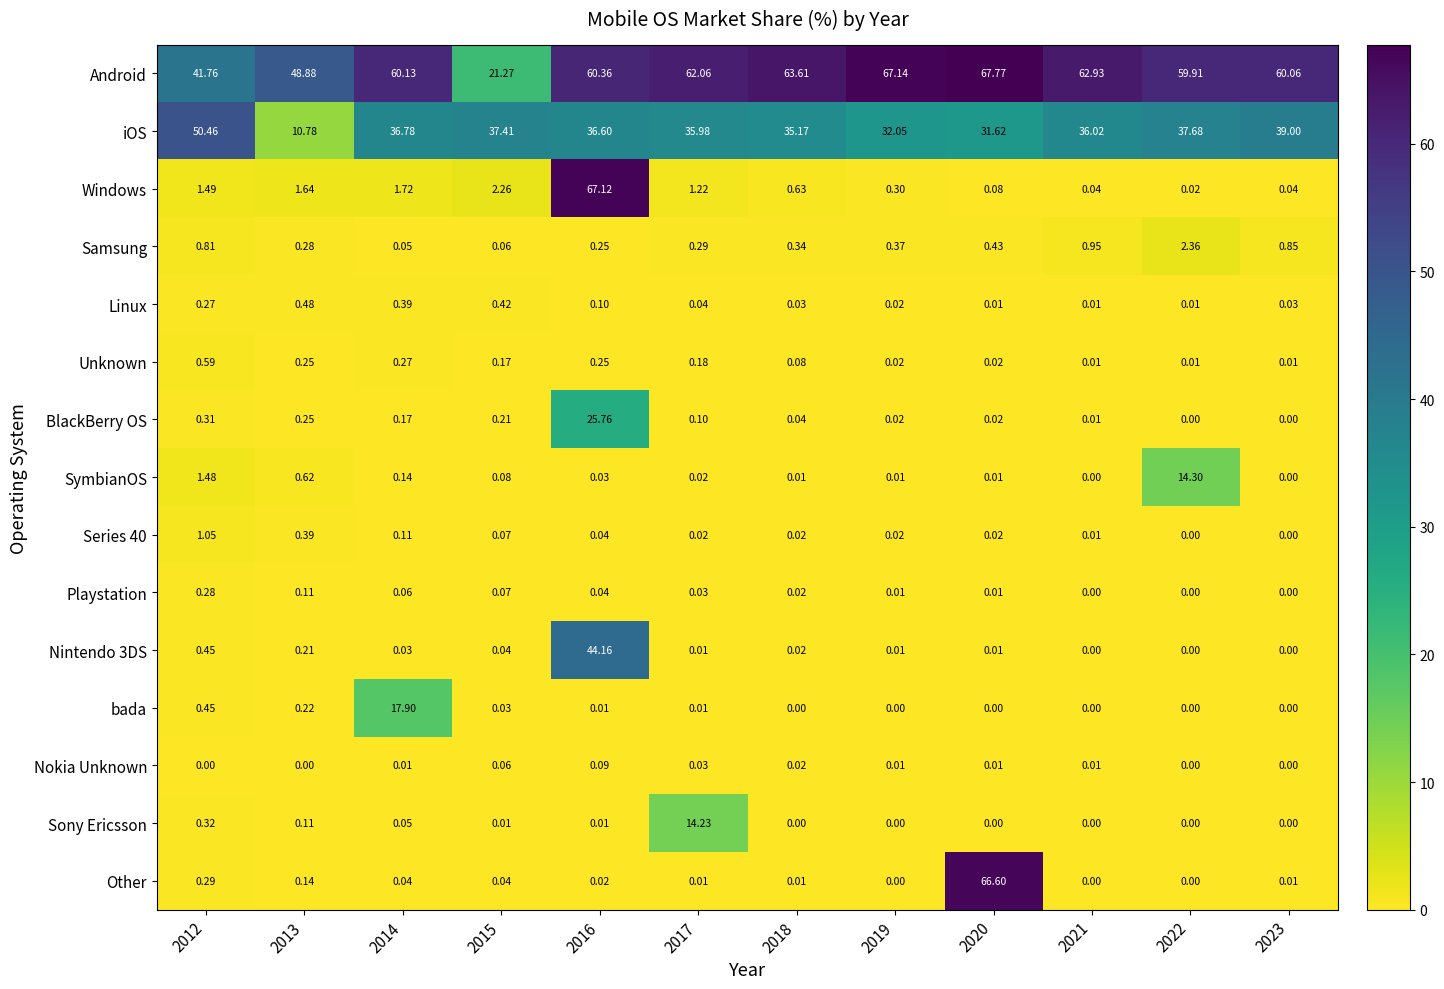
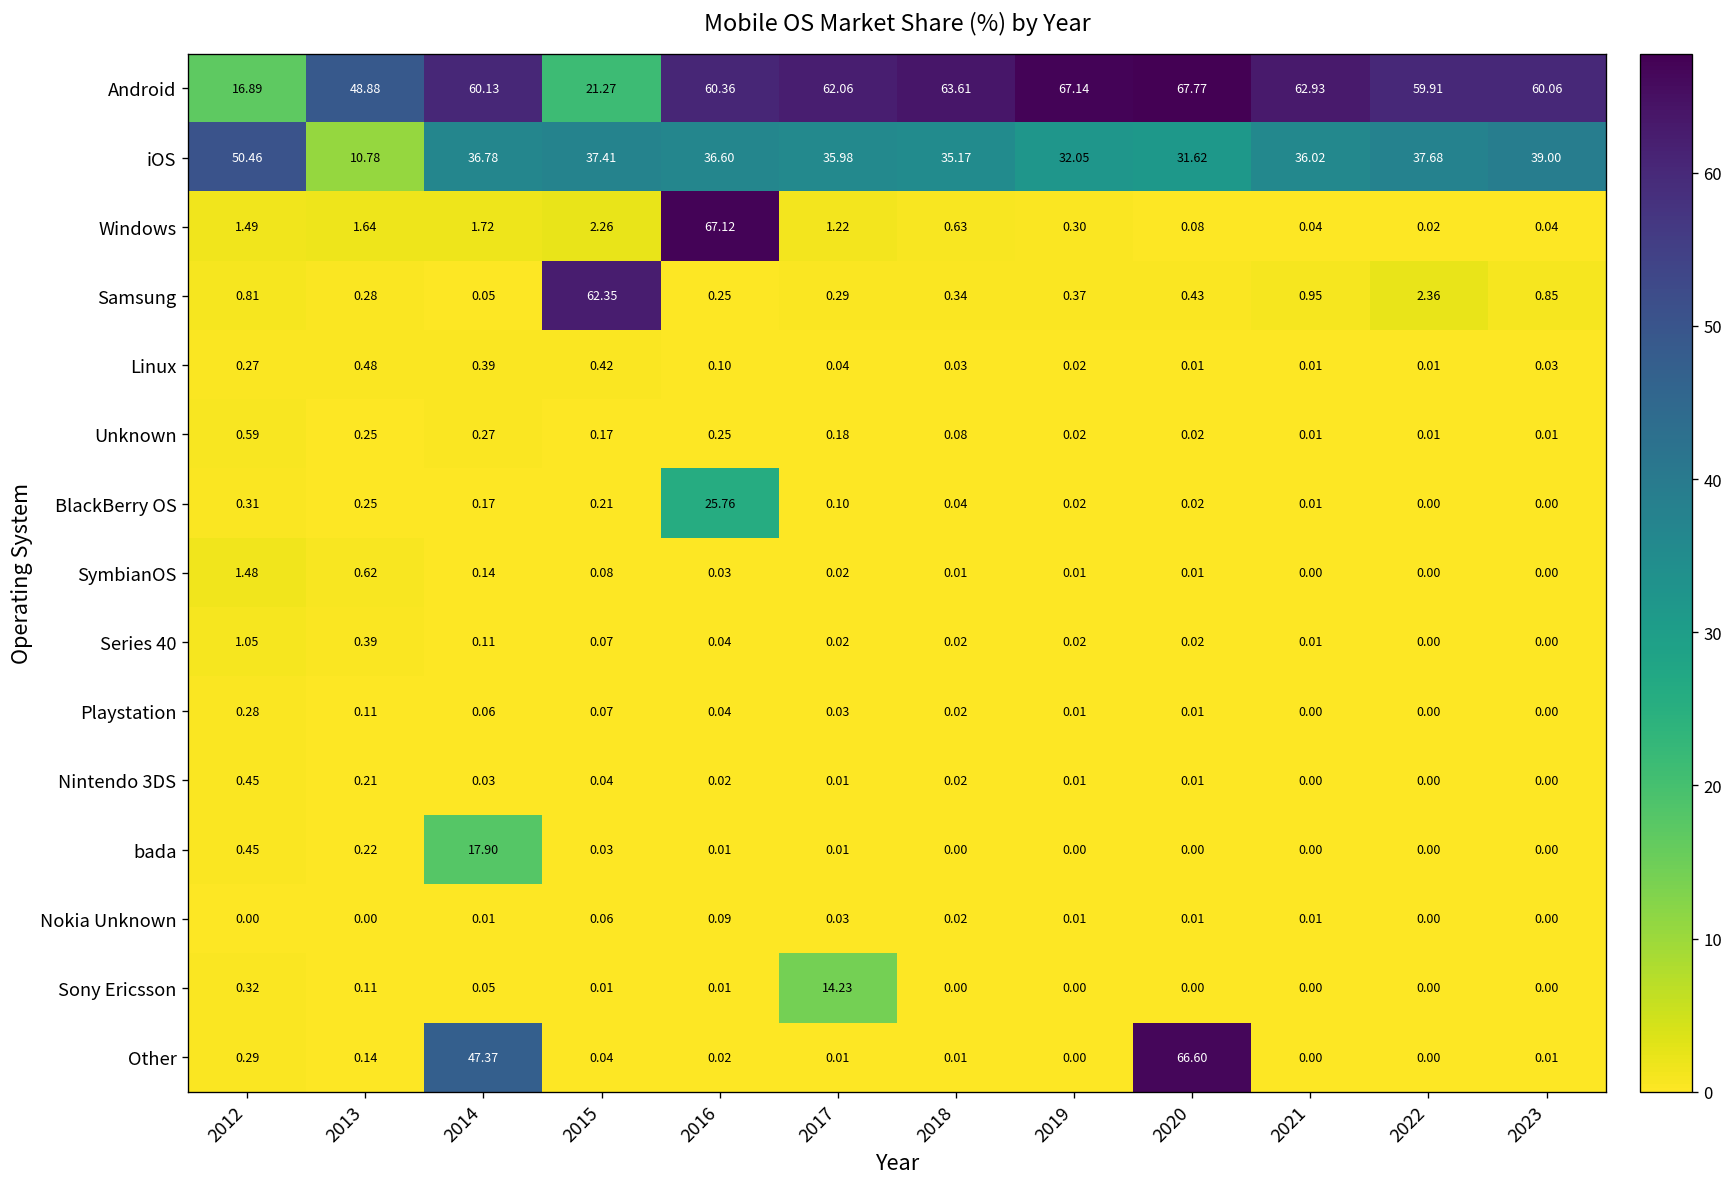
  {
    "Android": {
-     "2012": 41.76,
+     "2012": 16.89,
      "2013": 48.88,
      "2014": 60.13,
      "2015": 21.27,
      "2016": 60.36,
      "2017": 62.06,
      "2018": 63.61,
      "2019": 67.14,
      "2020": 67.77,
      "2021": 62.93,
      "2022": 59.91,
      "2023": 60.06
    },
    "iOS": {
      "2012": 50.46,
      "2013": 10.78,
      "2014": 36.78,
      "2015": 37.41,
      "2016": 36.60,
      "2017": 35.98,
      "2018": 35.17,
      "2019": 32.05,
      "2020": 31.62,
      "2021": 36.02,
      "2022": 37.68,
      "2023": 39.00
    },
    "Windows": {
      "2012": 1.49,
      "2013": 1.64,
      "2014": 1.72,
      "2015": 2.26,
      "2016": 67.12,
      "2017": 1.22,
      "2018": 0.63,
      "2019": 0.30,
      "2020": 0.08,
      "2021": 0.04,
      "2022": 0.02,
      "2023": 0.04
    },
    "Samsung": {
      "2012": 0.81,
      "2013": 0.28,
      "2014": 0.05,
-     "2015": 0.06,
+     "2015": 62.35,
      "2016": 0.25,
      "2017": 0.29,
      "2018": 0.34,
      "2019": 0.37,
      "2020": 0.43,
      "2021": 0.95,
      "2022": 2.36,
      "2023": 0.85
    },
    "Linux": {
      "2012": 0.27,
      "2013": 0.48,
      "2014": 0.39,
      "2015": 0.42,
      "2016": 0.10,
      "2017": 0.04,
      "2018": 0.03,
      "2019": 0.02,
      "2020": 0.01,
      "2021": 0.01,
      "2022": 0.01,
      "2023": 0.03
    },
    "Unknown": {
      "2012": 0.59,
      "2013": 0.25,
      "2014": 0.27,
      "2015": 0.17,
      "2016": 0.25,
      "2017": 0.18,
      "2018": 0.08,
      "2019": 0.02,
      "2020": 0.02,
      "2021": 0.01,
      "2022": 0.01,
      "2023": 0.01
    },
    "BlackBerry OS": {
      "2012": 0.31,
      "2013": 0.25,
      "2014": 0.17,
      "2015": 0.21,
      "2016": 25.76,
      "2017": 0.10,
      "2018": 0.04,
      "2019": 0.02,
      "2020": 0.02,
      "2021": 0.01,
      "2022": 0.00,
      "2023": 0.00
    },
    "SymbianOS": {
      "2012": 1.48,
      "2013": 0.62,
      "2014": 0.14,
      "2015": 0.08,
      "2016": 0.03,
      "2017": 0.02,
      "2018": 0.01,
      "2019": 0.01,
      "2020": 0.01,
      "2021": 0.00,
-     "2022": 14.30,
+     "2022": 0.00,
      "2023": 0.00
    },
    "Series 40": {
      "2012": 1.05,
      "2013": 0.39,
      "2014": 0.11,
      "2015": 0.07,
      "2016": 0.04,
      "2017": 0.02,
      "2018": 0.02,
      "2019": 0.02,
      "2020": 0.02,
      "2021": 0.01,
      "2022": 0.00,
      "2023": 0.00
    },
    "Playstation": {
      "2012": 0.28,
      "2013": 0.11,
      "2014": 0.06,
      "2015": 0.07,
      "2016": 0.04,
      "2017": 0.03,
      "2018": 0.02,
      "2019": 0.01,
      "2020": 0.01,
      "2021": 0.00,
      "2022": 0.00,
      "2023": 0.00
    },
    "Nintendo 3DS": {
      "2012": 0.45,
      "2013": 0.21,
      "2014": 0.03,
      "2015": 0.04,
-     "2016": 44.16,
+     "2016": 0.02,
      "2017": 0.01,
      "2018": 0.02,
      "2019": 0.01,
      "2020": 0.01,
      "2021": 0.00,
      "2022": 0.00,
      "2023": 0.00
    },
    "bada": {
      "2012": 0.45,
      "2013": 0.22,
      "2014": 17.90,
      "2015": 0.03,
      "2016": 0.01,
      "2017": 0.01,
      "2018": 0.00,
      "2019": 0.00,
      "2020": 0.00,
      "2021": 0.00,
      "2022": 0.00,
      "2023": 0.00
    },
    "Nokia Unknown": {
      "2012": 0.00,
      "2013": 0.00,
      "2014": 0.01,
      "2015": 0.06,
      "2016": 0.09,
      "2017": 0.03,
      "2018": 0.02,
      "2019": 0.01,
      "2020": 0.01,
      "2021": 0.01,
      "2022": 0.00,
      "2023": 0.00
    },
    "Sony Ericsson": {
      "2012": 0.32,
      "2013": 0.11,
      "2014": 0.05,
      "2015": 0.01,
      "2016": 0.01,
      "2017": 14.23,
      "2018": 0.00,
      "2019": 0.00,
      "2020": 0.00,
      "2021": 0.00,
      "2022": 0.00,
      "2023": 0.00
    },
    "Other": {
      "2012": 0.29,
      "2013": 0.14,
-     "2014": 0.04,
+     "2014": 47.37,
      "2015": 0.04,
      "2016": 0.02,
      "2017": 0.01,
      "2018": 0.01,
      "2019": 0.00,
      "2020": 66.60,
      "2021": 0.00,
      "2022": 0.00,
      "2023": 0.01
    }
  }
